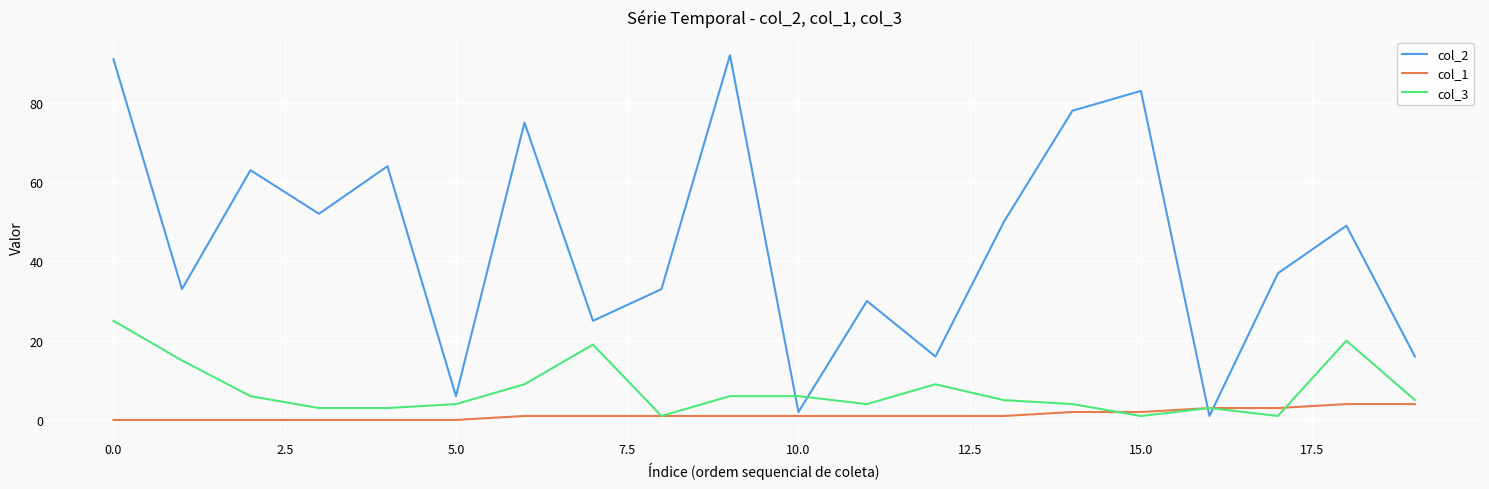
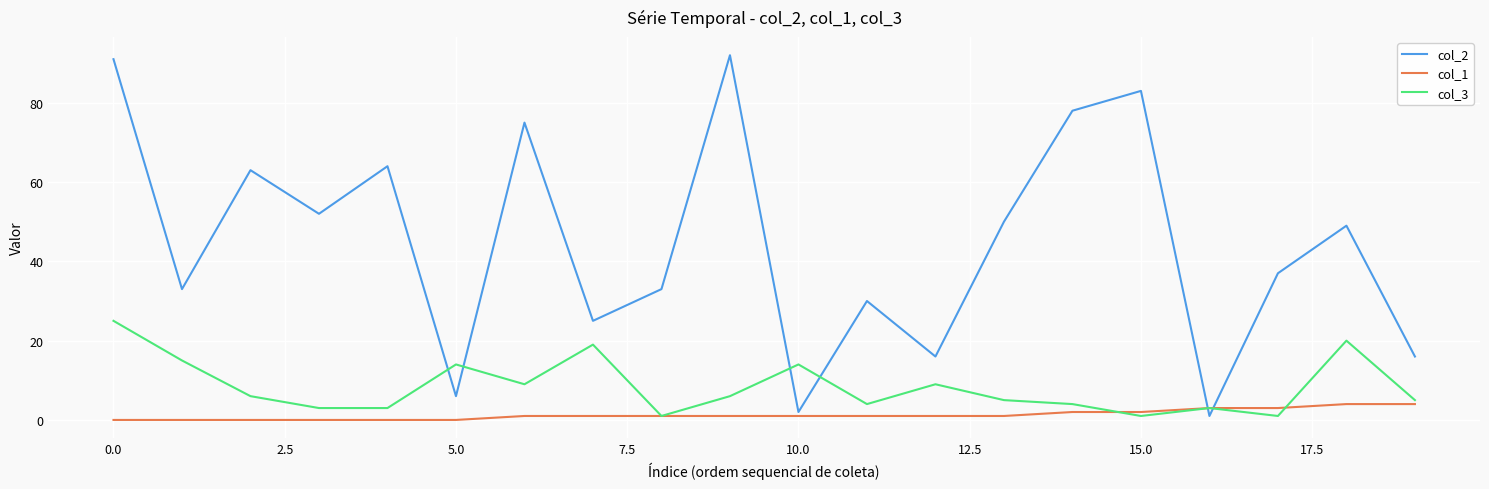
  {
    "col_2": {
      "0.0": 91,
      "5.0": 6,
      "10.0": 2,
      "15.0": 83
    },
    "col_1": {
      "0.0": 0,
      "5.0": 0,
      "10.0": 1,
      "15.0": 2
    },
    "col_3": {
      "0.0": 25,
-     "5.0": 4,
-     "10.0": 6,
+     "5.0": 14,
+     "10.0": 14,
      "15.0": 1
    }
  }
